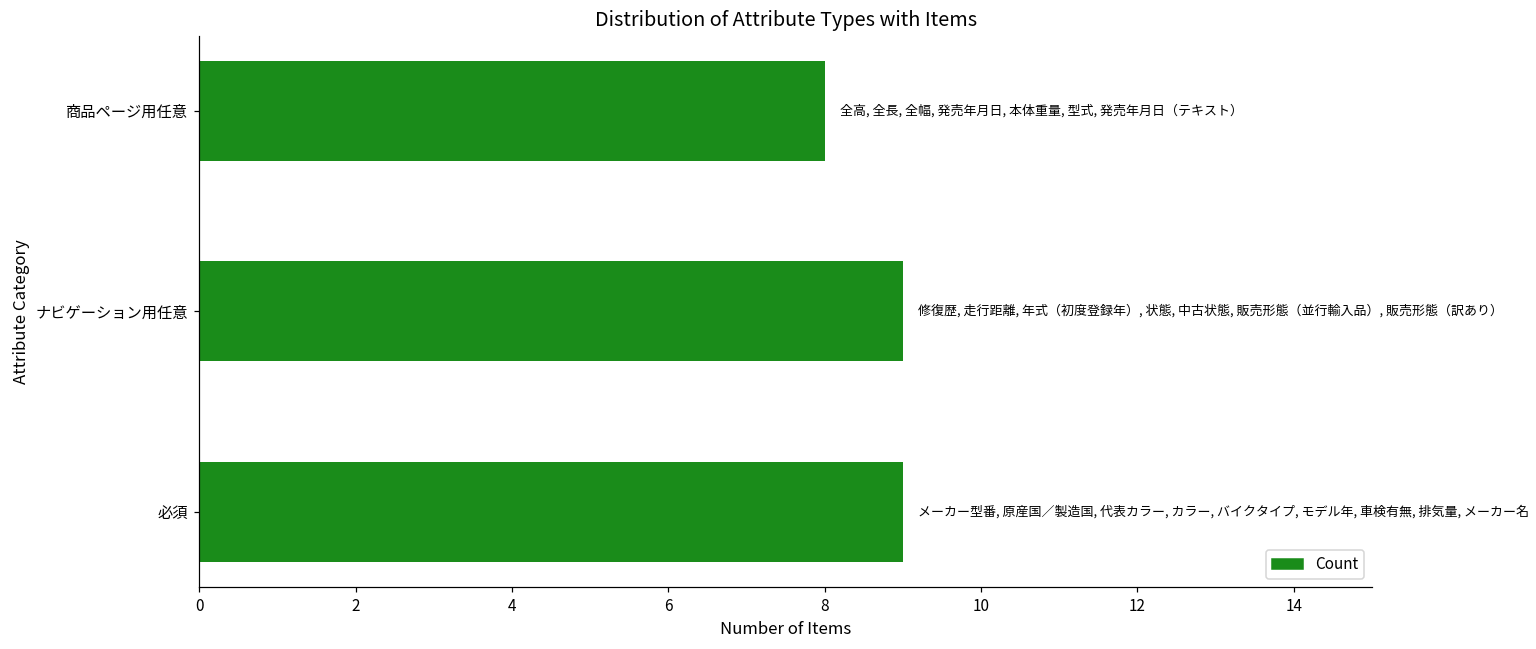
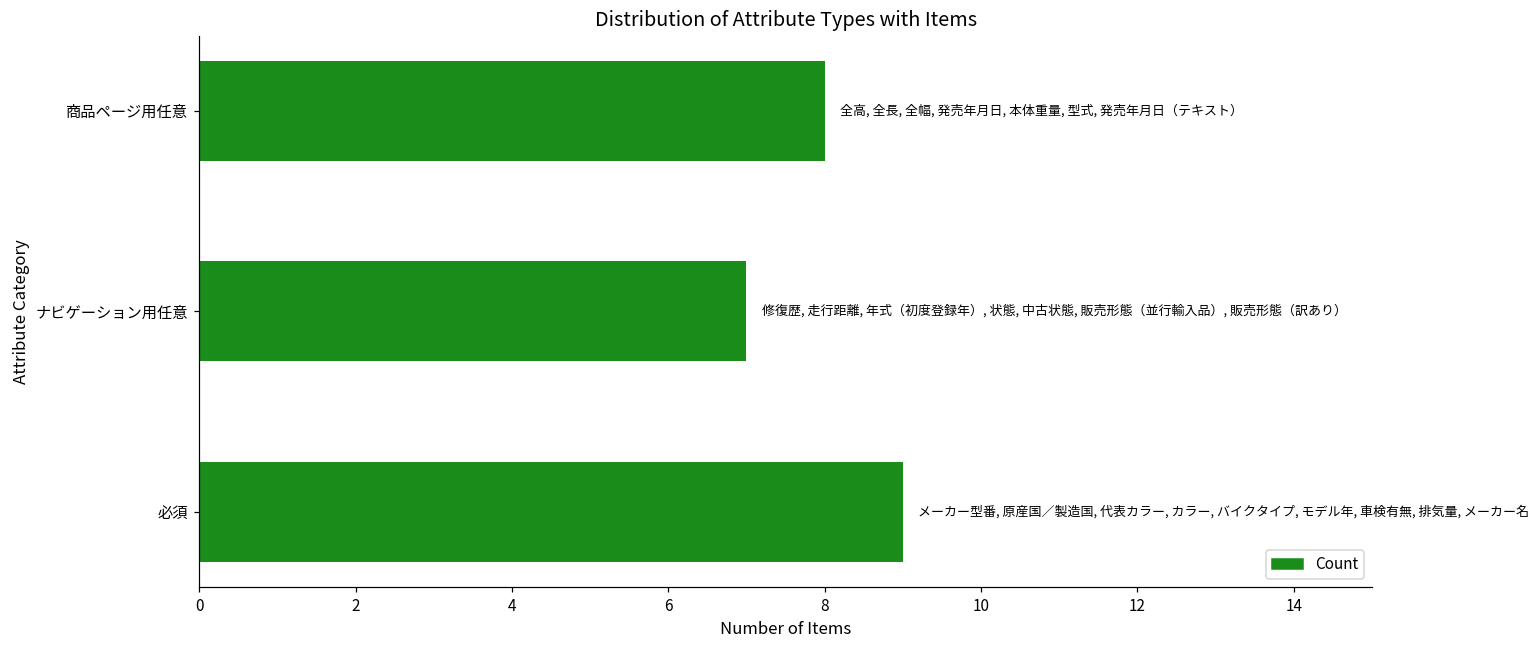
  {
    "商品ページ用任意": 8,
-   "ナビゲーション用任意": 9,
+   "ナビゲーション用任意": 7,
    "必須": 9
  }
